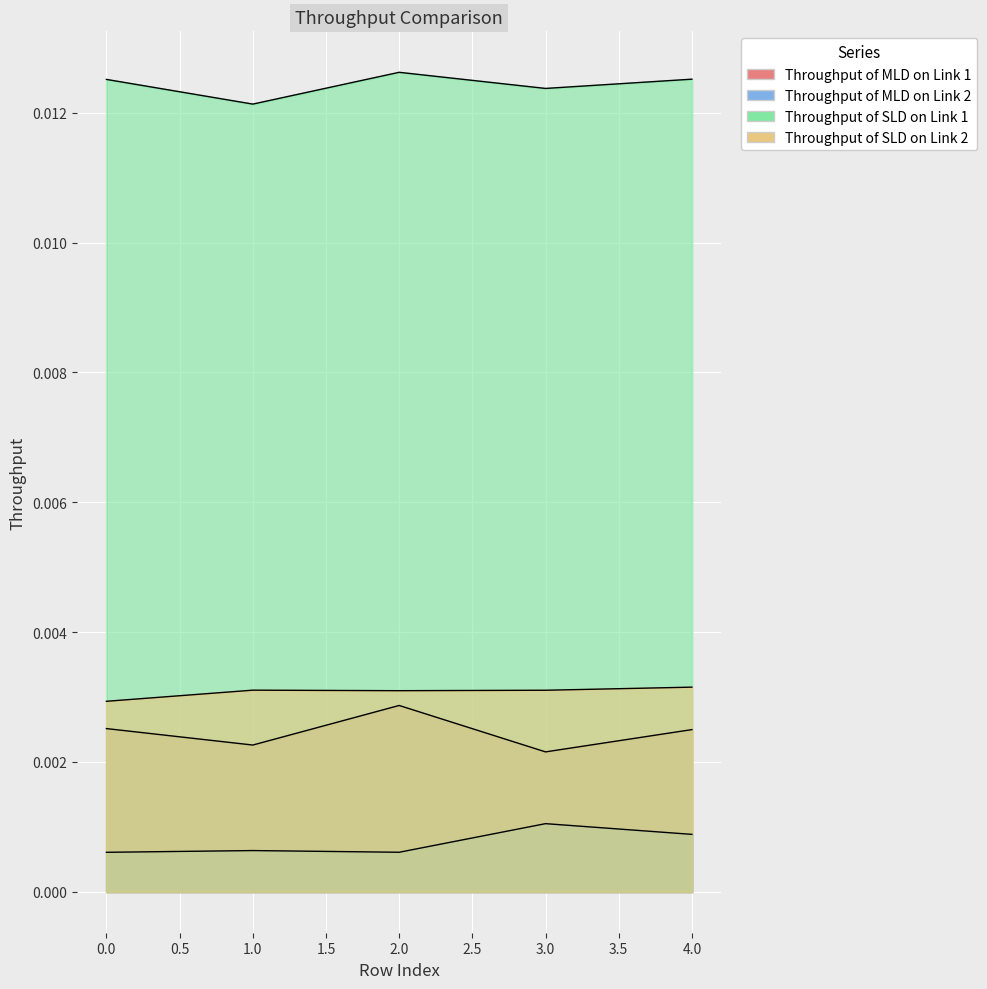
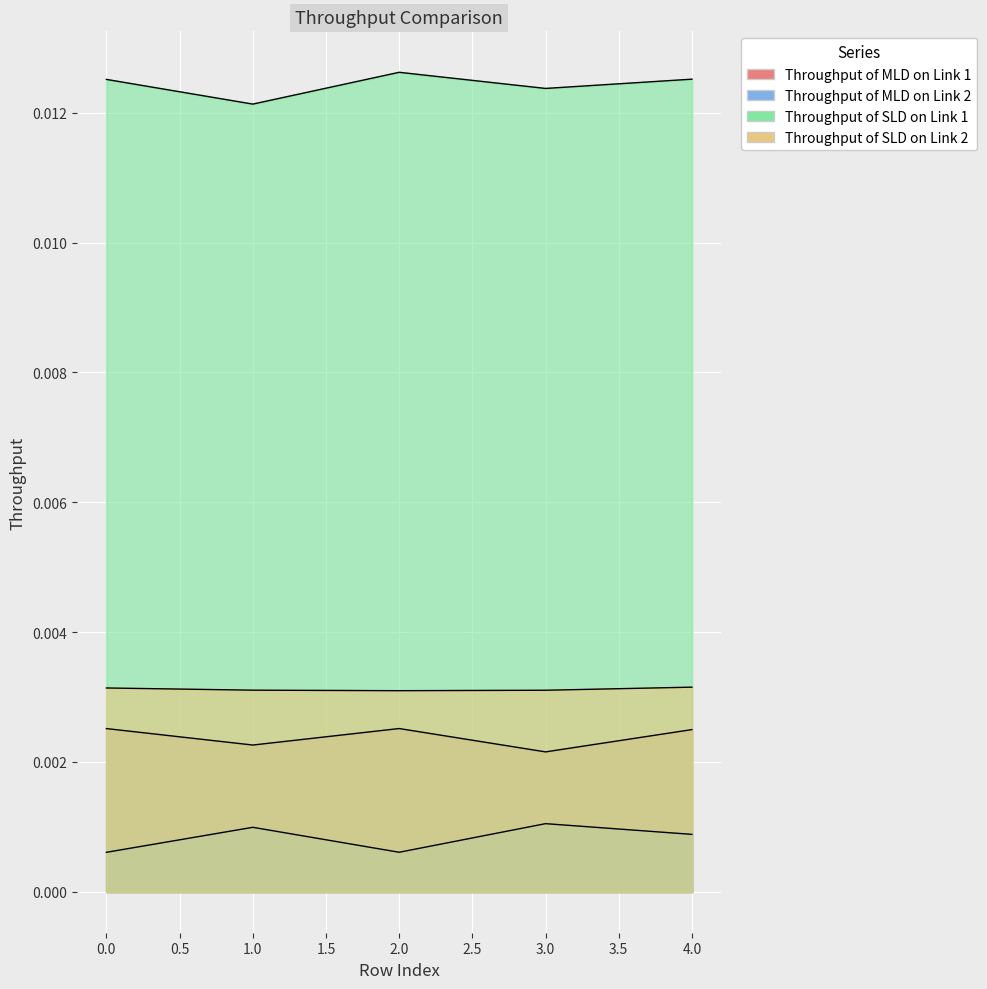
  {
    "Throughput of MLD on Link 1": {
      "0.0": 0.0025,
      "1.0": 0.0023,
-     "2.0": 0.0029,
+     "2.0": 0.0025,
      "3.0": 0.0022,
      "4.0": 0.0025
    },
    "Throughput of MLD on Link 2": {
      "0.0": 0.0006,
-     "1.0": 0.0006,
+     "1.0": 0.0010,
      "2.0": 0.0006,
      "3.0": 0.0010,
      "4.0": 0.0009
    },
    "Throughput of SLD on Link 1": {
      "0.0": 0.0125,
      "1.0": 0.0121,
      "2.0": 0.0126,
      "3.0": 0.0124,
      "4.0": 0.0125
    },
    "Throughput of SLD on Link 2": {
-     "0.0": 0.0029,
+     "0.0": 0.0031,
      "1.0": 0.0031,
      "2.0": 0.0031,
      "3.0": 0.0031,
      "4.0": 0.0032
    }
  }
